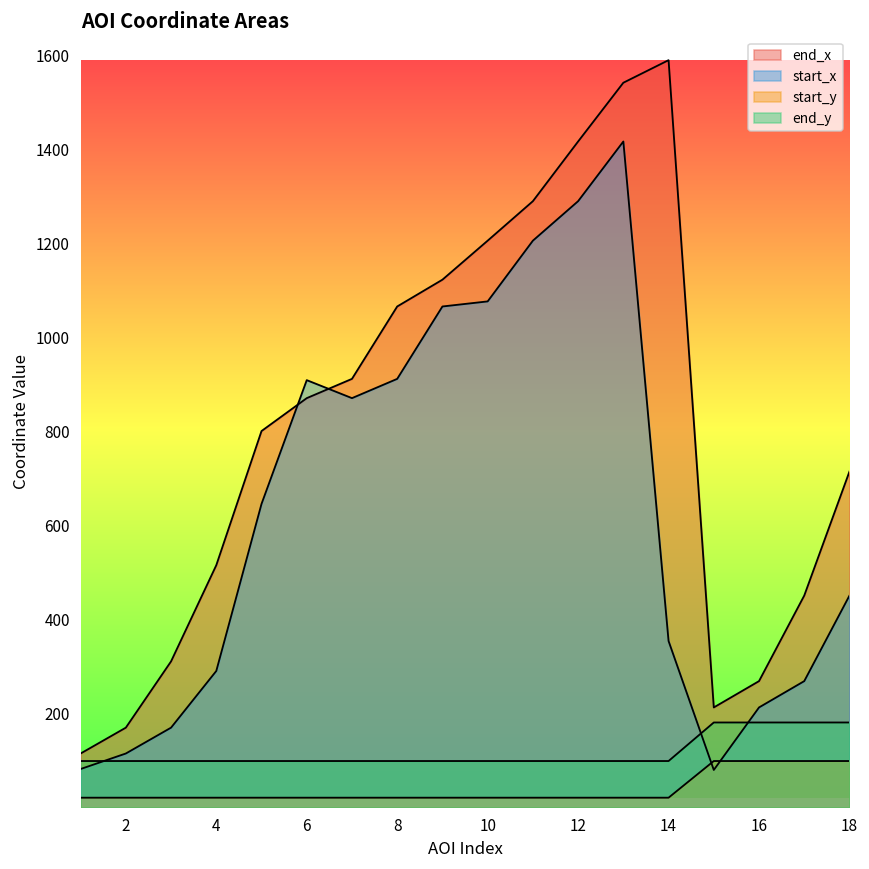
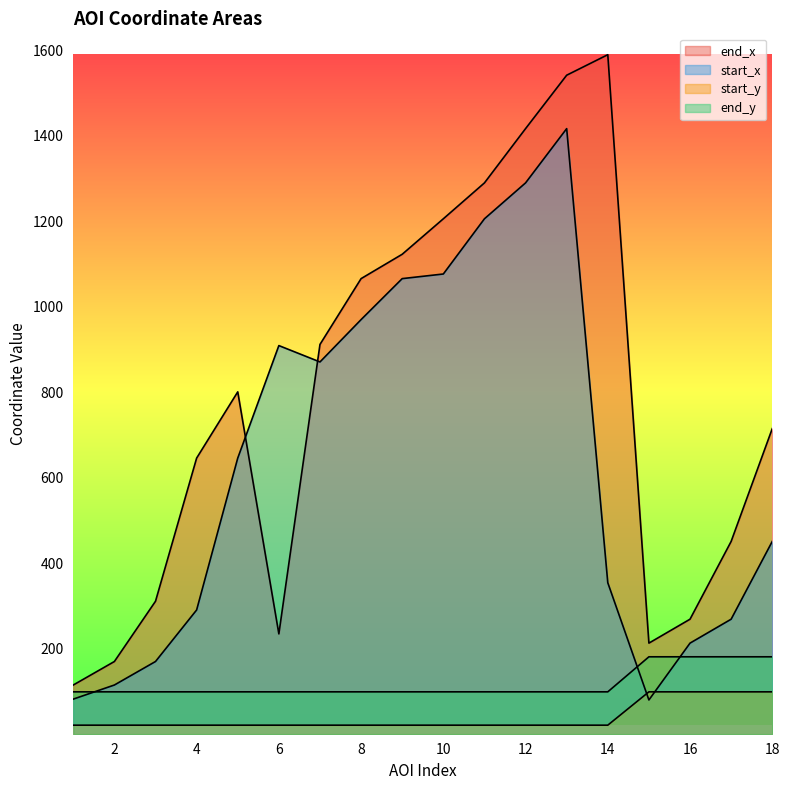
  {
    "end_x": {
      "2": 170,
-     "4": 520,
-     "6": 870,
+     "4": 650,
+     "6": 230,
      "8": 1070,
      "10": 1210,
      "12": 1420,
      "14": 1590,
      "16": 270,
      "18": 720
    },
    "start_x": {
      "2": 120,
      "4": 290,
      "6": 910,
-     "8": 910,
+     "8": 970,
      "10": 1080,
      "12": 1290,
      "14": 350,
      "16": 210,
      "18": 450
    },
    "start_y": {
      "2": 20,
      "4": 20,
      "6": 20,
      "8": 20,
      "10": 20,
      "12": 20,
      "14": 20,
      "16": 100,
      "18": 100
    },
    "end_y": {
      "2": 100,
      "4": 100,
      "6": 100,
      "8": 100,
      "10": 100,
      "12": 100,
      "14": 100,
      "16": 180,
      "18": 180
    }
  }
